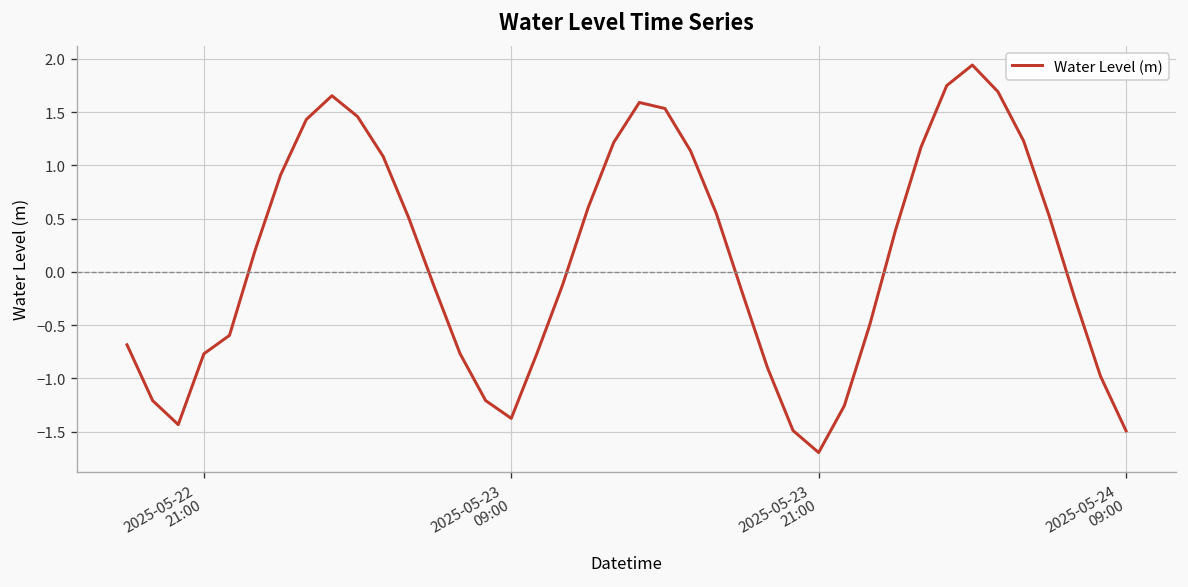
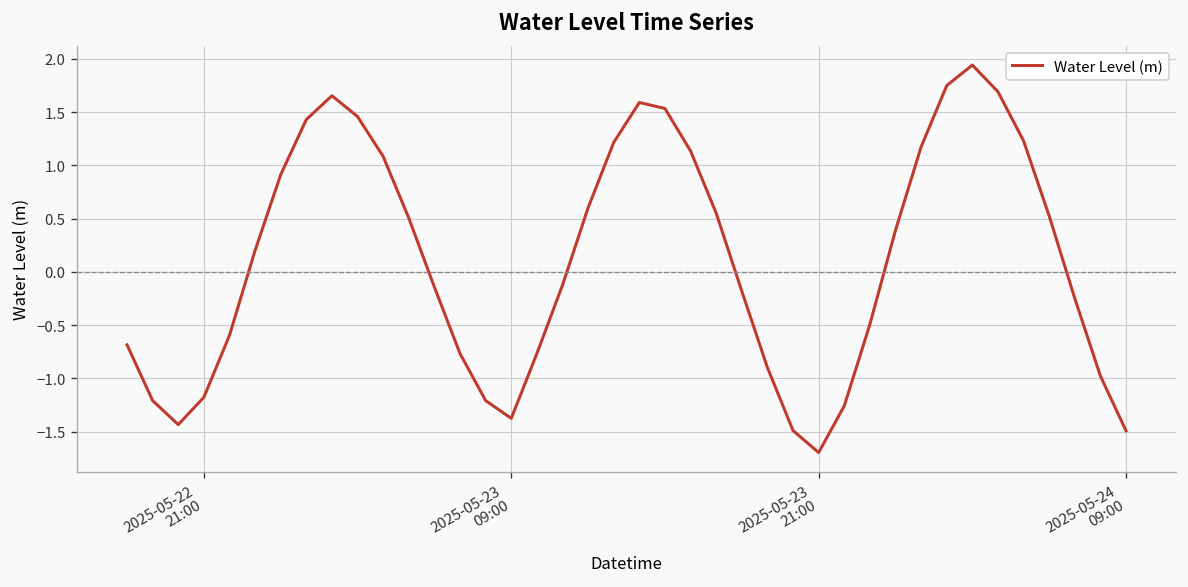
  {
-   "2025-05-22 21:00": -0.8,
+   "2025-05-22 21:00": -1.2,
    "2025-05-23 09:00": -1.4,
    "2025-05-23 21:00": -1.7,
    "2025-05-24 09:00": -1.5
  }
